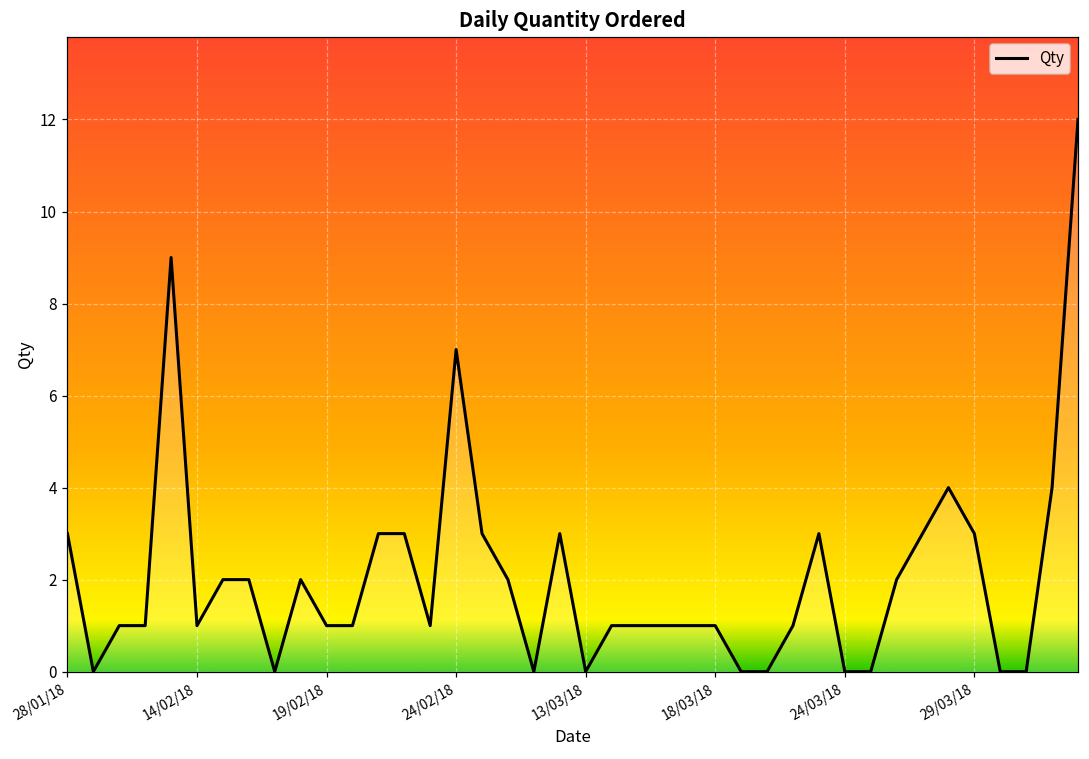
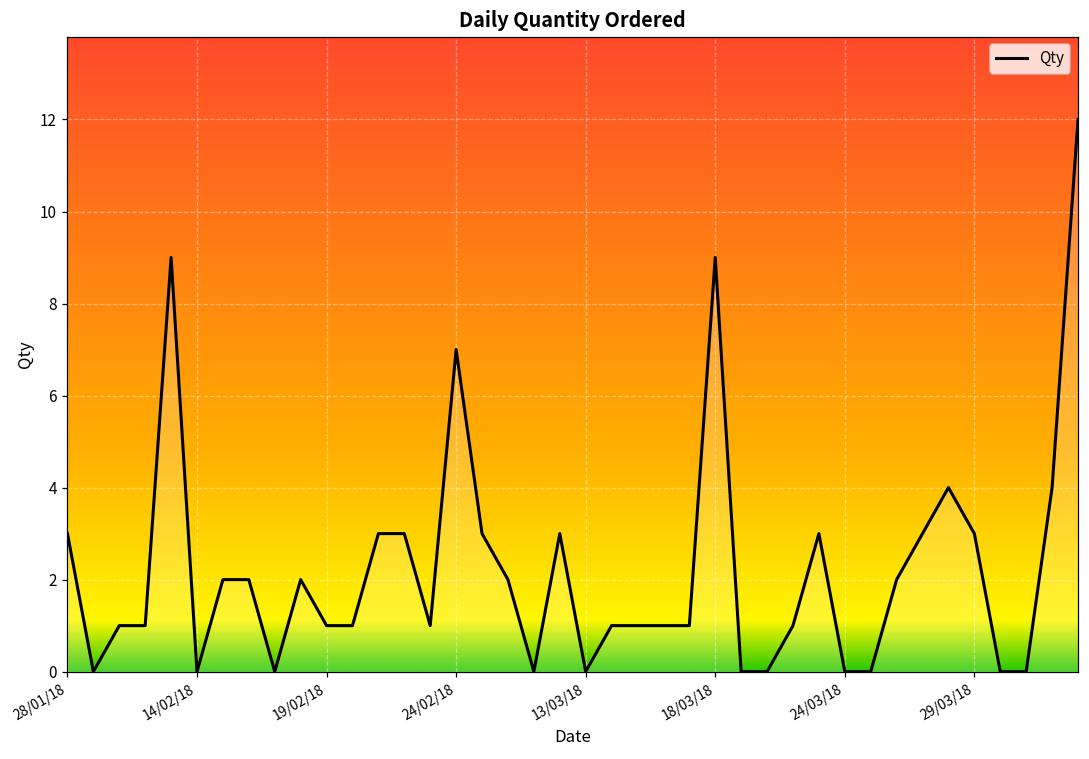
  {
    "28/01/18": 3,
-   "14/02/18": 1,
+   "14/02/18": 0,
    "19/02/18": 1,
    "24/02/18": 7,
    "13/03/18": 0,
-   "18/03/18": 1,
+   "18/03/18": 9,
    "24/03/18": 0,
    "29/03/18": 3
  }
